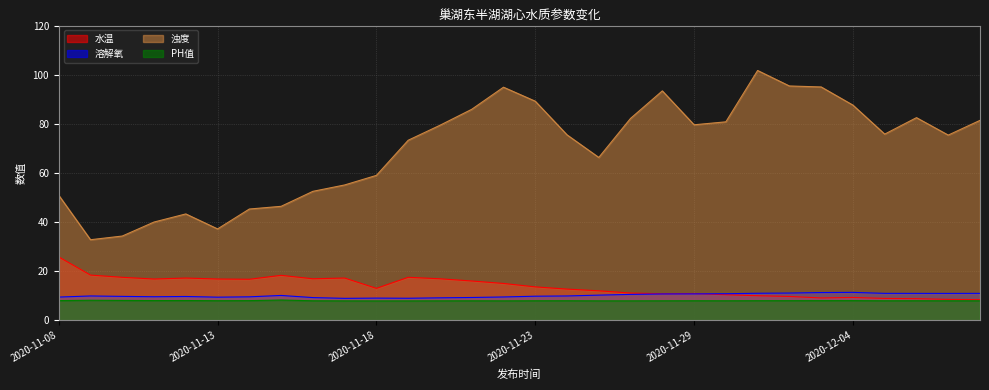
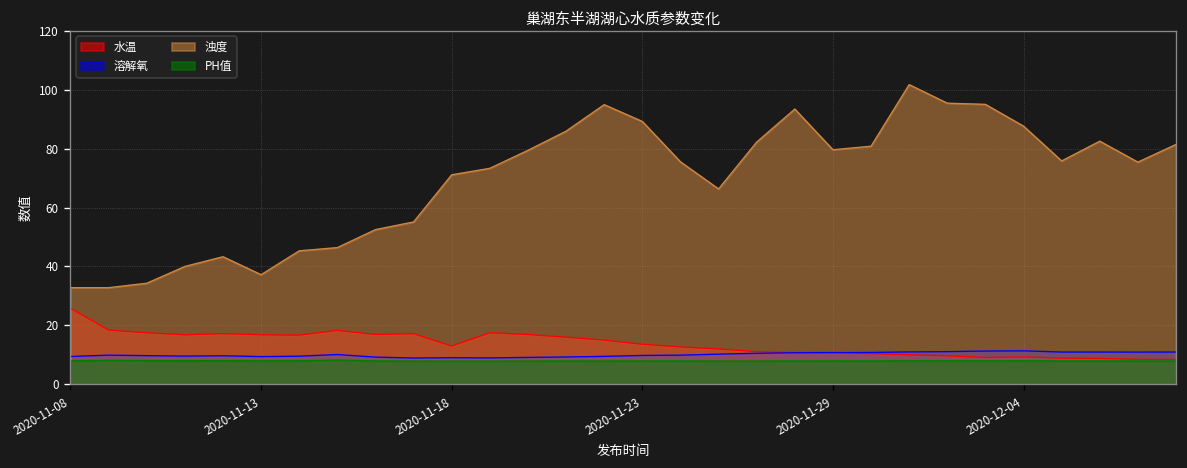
  {
    "水温": {
      "2020-11-08": 26,
      "2020-11-13": 17,
      "2020-11-18": 13,
      "2020-11-23": 14,
      "2020-12-04": 9
    },
    "溶解氧": {
      "2020-11-08": 9,
      "2020-11-13": 9,
      "2020-11-18": 9,
      "2020-11-23": 10,
      "2020-12-04": 11
    },
    "浊度": {
-     "2020-11-08": 51,
+     "2020-11-08": 33,
      "2020-11-13": 37,
-     "2020-11-18": 59,
+     "2020-11-18": 71,
      "2020-11-23": 89,
      "2020-11-29": 80,
      "2020-12-04": 88
    },
    "PH值": {
      "2020-11-08": 8,
      "2020-11-13": 8,
      "2020-11-18": 8,
      "2020-11-23": 8,
      "2020-11-29": 8,
      "2020-12-04": 8
    }
  }
